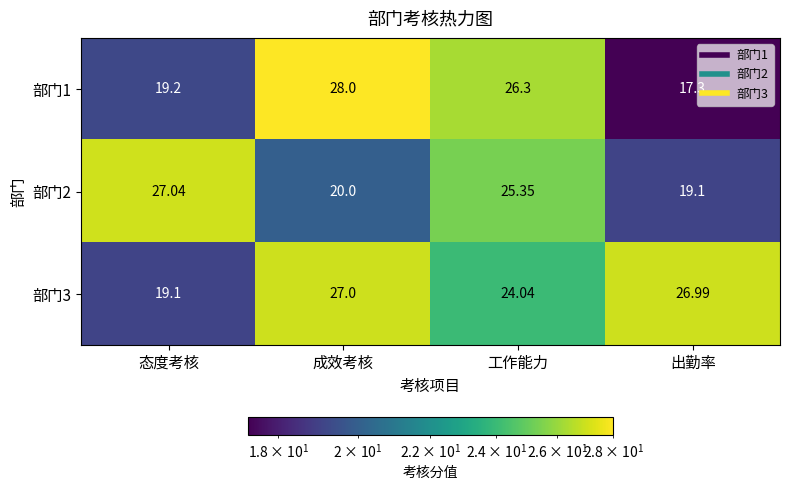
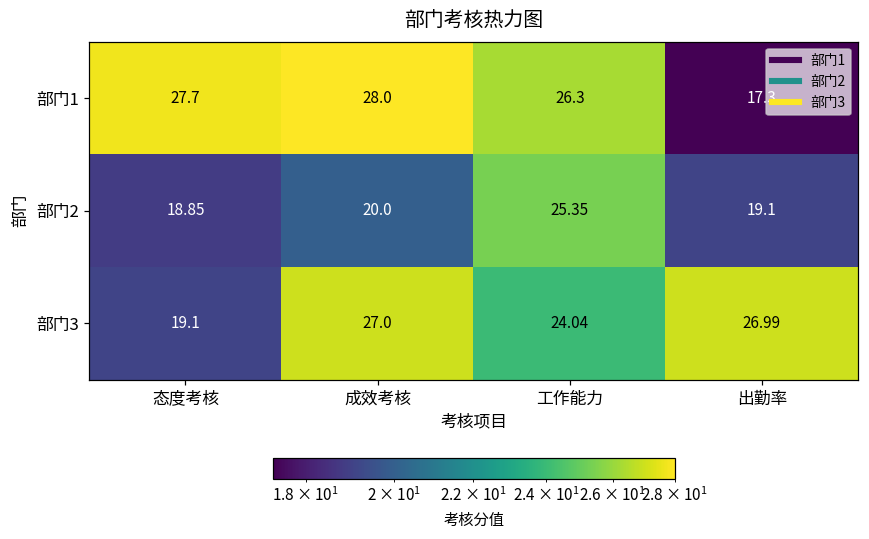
  {
    "部门1": {
-     "态度考核": 19.2,
+     "态度考核": 27.7,
      "成效考核": 28.0,
      "工作能力": 26.3
    },
    "部门2": {
-     "态度考核": 27.04,
+     "态度考核": 18.85,
      "成效考核": 20.0,
      "工作能力": 25.35,
      "出勤率": 19.1
    },
    "部门3": {
      "态度考核": 19.1,
      "成效考核": 27.0,
      "工作能力": 24.04,
      "出勤率": 26.99
    }
  }
